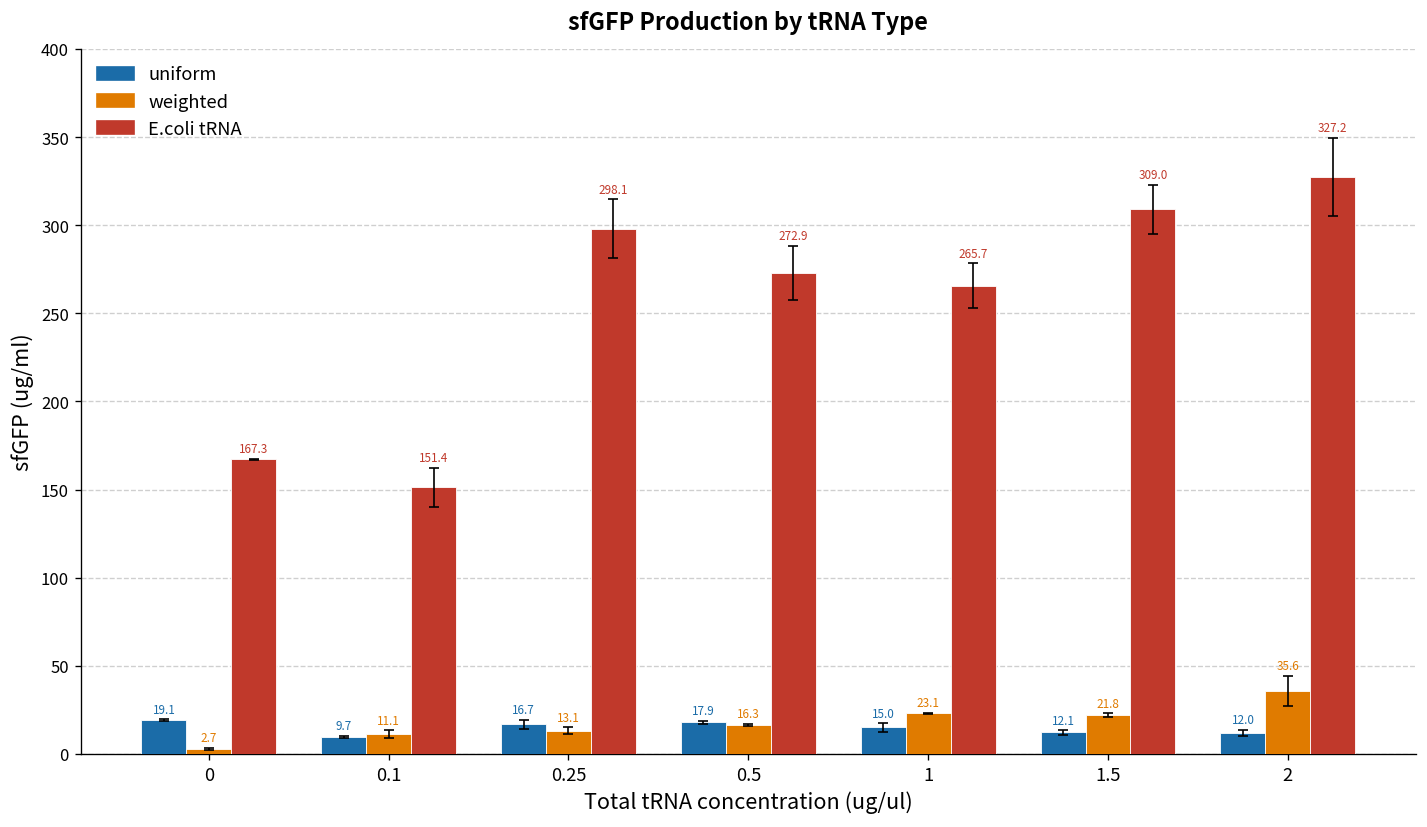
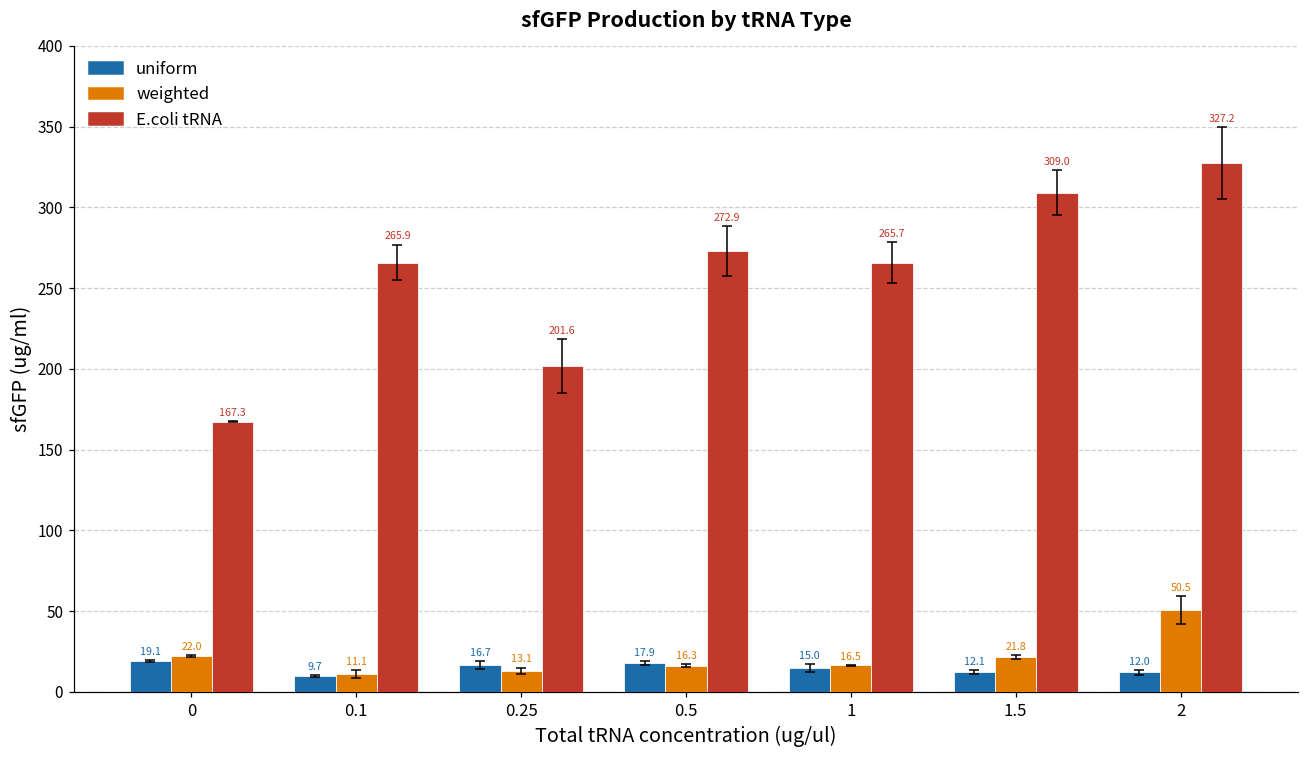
  {
    "uniform": {
      "0": 19.1,
      "0.1": 9.7,
      "0.25": 16.7,
      "0.5": 17.9,
      "1": 15.0,
      "1.5": 12.1,
      "2": 12.0
    },
    "weighted": {
-     "0": 2.7,
+     "0": 22.0,
      "0.1": 11.1,
      "0.25": 13.1,
      "0.5": 16.3,
-     "1": 23.1,
+     "1": 16.5,
      "1.5": 21.8,
-     "2": 35.6
+     "2": 50.5
    },
    "E.coli tRNA": {
      "0": 167.3,
-     "0.1": 151.4,
-     "0.25": 298.1,
+     "0.1": 265.9,
+     "0.25": 201.6,
      "1": 265.7,
      "1.5": 309.0
    }
  }
